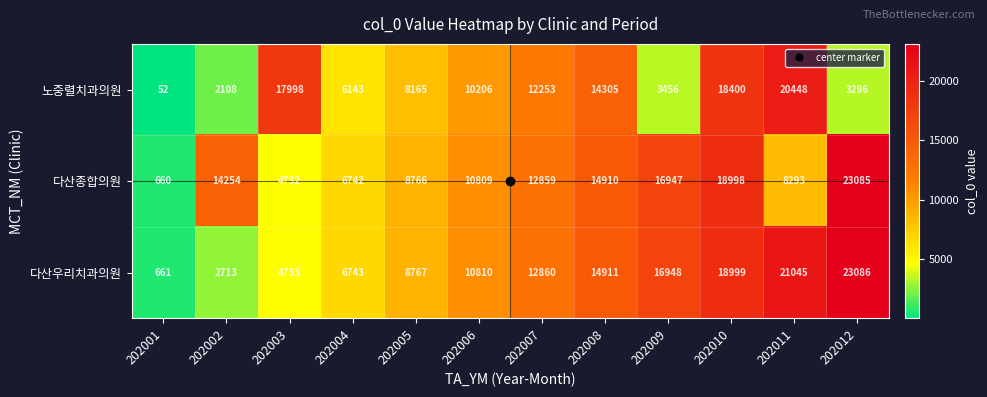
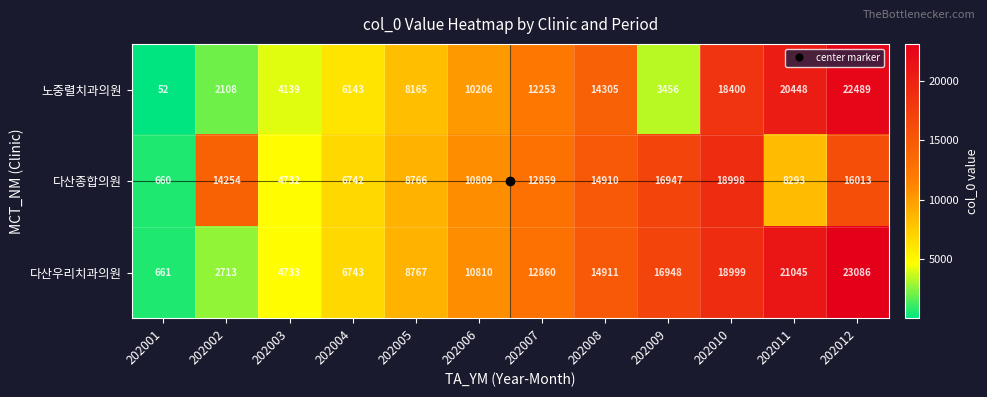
  {
    "노중렬치과의원": {
      "202001": 52,
      "202002": 2108,
-     "202003": 17998,
+     "202003": 4139,
      "202004": 6143,
      "202005": 8165,
      "202006": 10206,
      "202007": 12253,
      "202008": 14305,
      "202009": 3456,
      "202010": 18400,
      "202011": 20448,
-     "202012": 3296
+     "202012": 22489
    },
    "다산종합의원": {
      "202001": 660,
      "202002": 14254,
      "202003": 4732,
      "202004": 6742,
      "202005": 8766,
      "202006": 10809,
      "202007": 12859,
      "202008": 14910,
      "202009": 16947,
      "202010": 18998,
      "202011": 8293,
-     "202012": 23085
+     "202012": 16013
    },
    "다산우리치과의원": {
      "202001": 661,
      "202002": 2713,
      "202003": 4733,
      "202004": 6743,
      "202005": 8767,
      "202006": 10810,
      "202007": 12860,
      "202008": 14911,
      "202009": 16948,
      "202010": 18999,
      "202011": 21045,
      "202012": 23086
    }
  }
